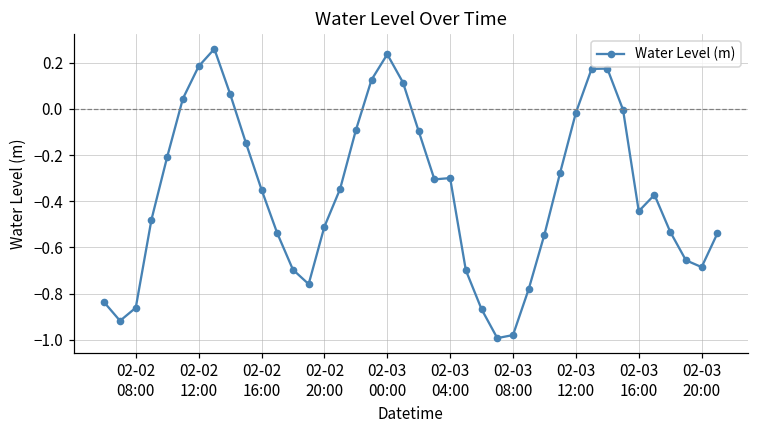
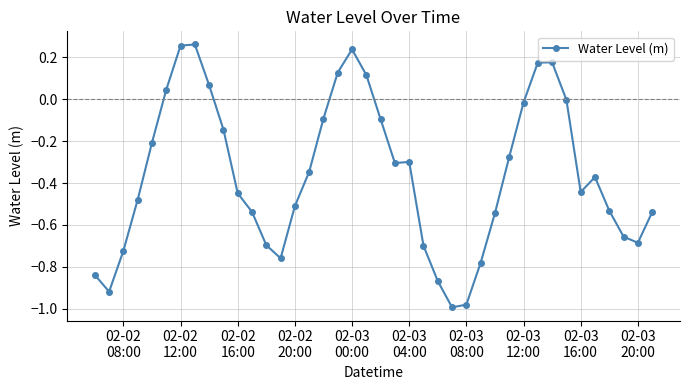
  {
-   "02-02 08:00": -0.86,
-   "02-02 12:00": 0.18,
-   "02-02 16:00": -0.35,
+   "02-02 08:00": -0.72,
+   "02-02 12:00": 0.25,
+   "02-02 16:00": -0.45,
    "02-02 20:00": -0.51,
    "02-03 00:00": 0.24,
    "02-03 04:00": -0.30,
    "02-03 08:00": -0.98,
    "02-03 12:00": -0.02,
    "02-03 16:00": -0.44,
    "02-03 20:00": -0.68
  }
